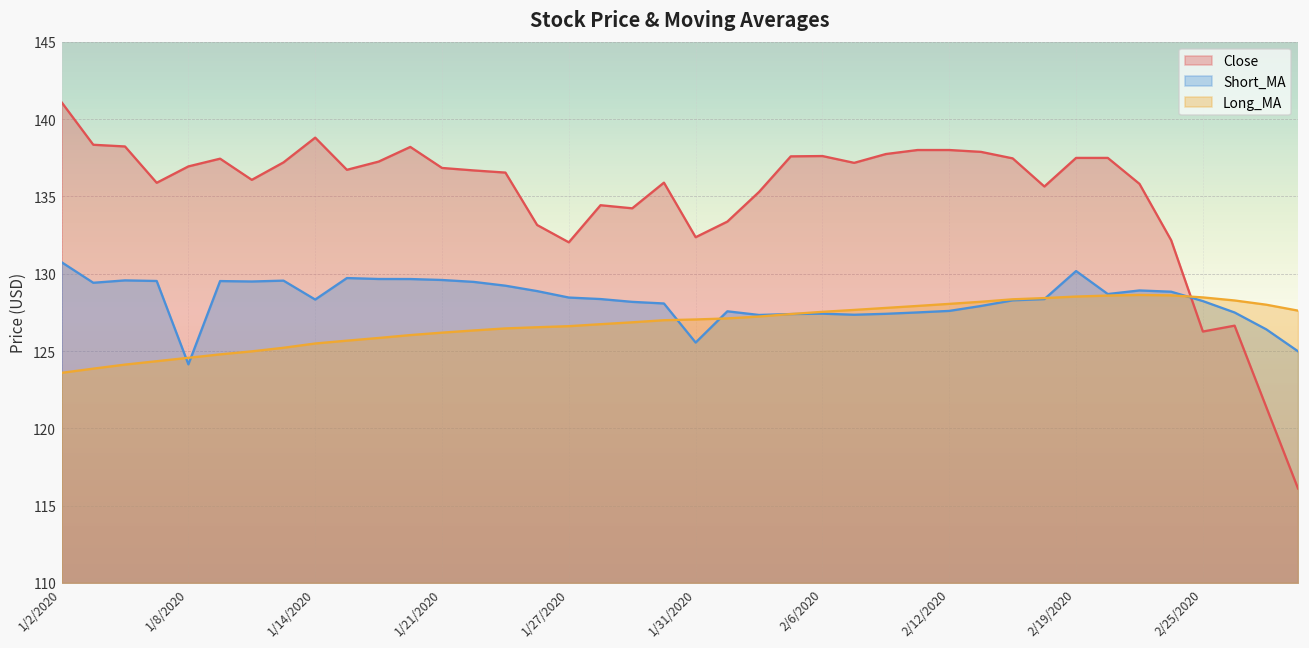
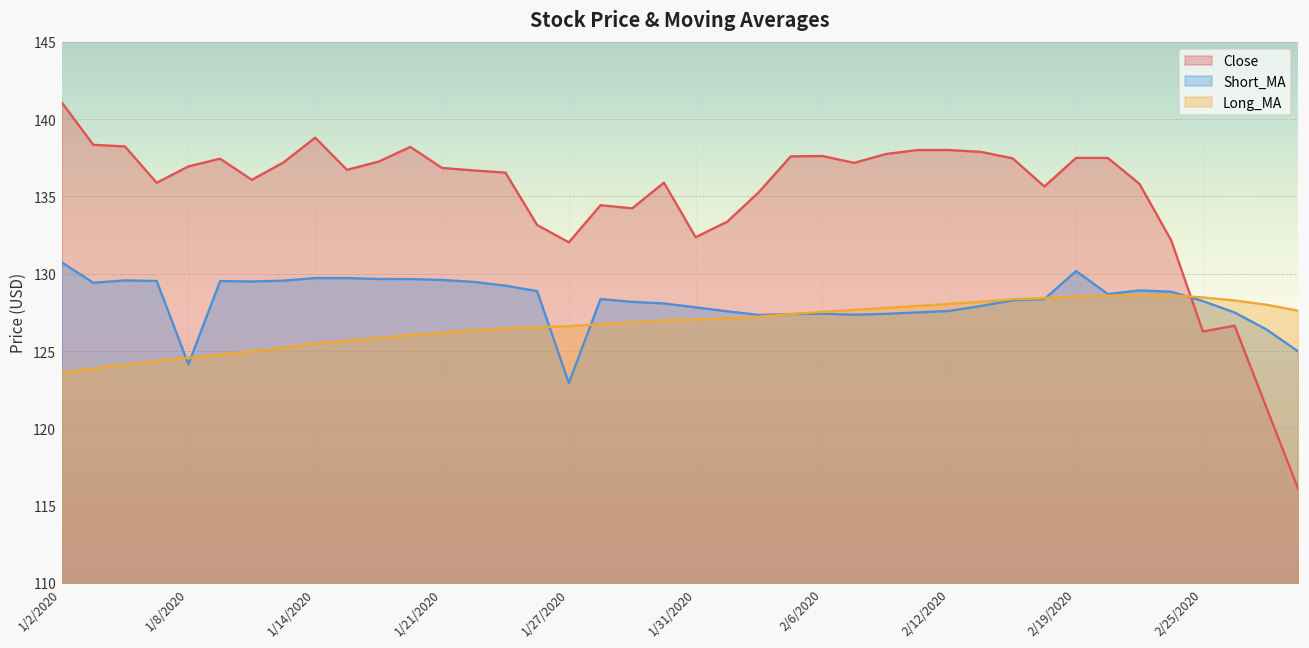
  {
    "Short_MA": {
      "1/2/2020": 130.7,
      "1/8/2020": 124.1,
-     "1/14/2020": 128.3,
+     "1/14/2020": 129.7,
      "1/21/2020": 129.6,
-     "1/27/2020": 128.5,
-     "1/31/2020": 125.5,
+     "1/27/2020": 122.9,
+     "1/31/2020": 127.8,
      "2/12/2020": 127.6,
      "2/19/2020": 130.2,
      "2/25/2020": 128.2
    }
  }
